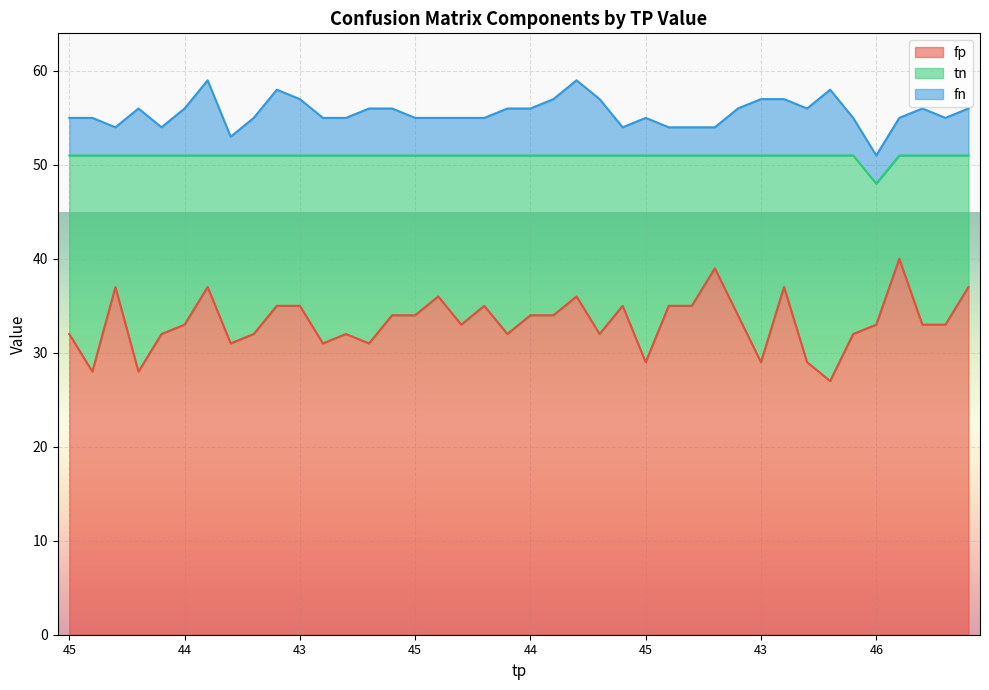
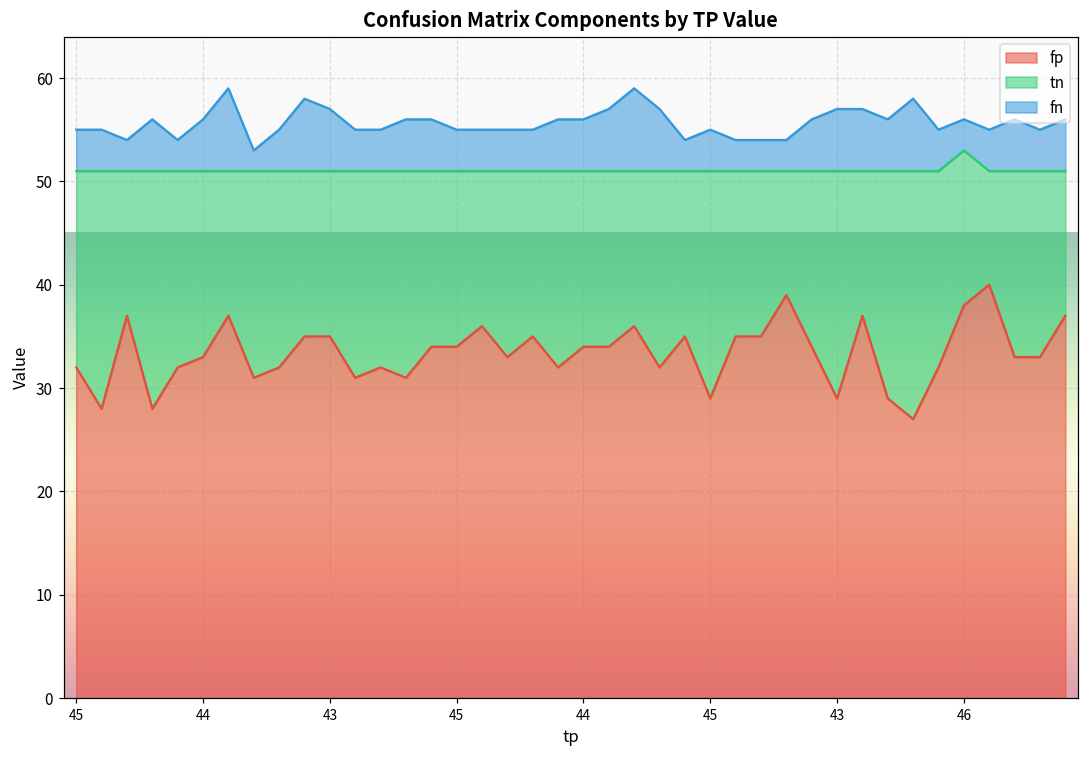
  {
    "fp": {
-     "46": 33
+     "46": 38
    },
    "tn": {
      "46": 15
    },
    "fn": {
      "46": 3
    }
  }
